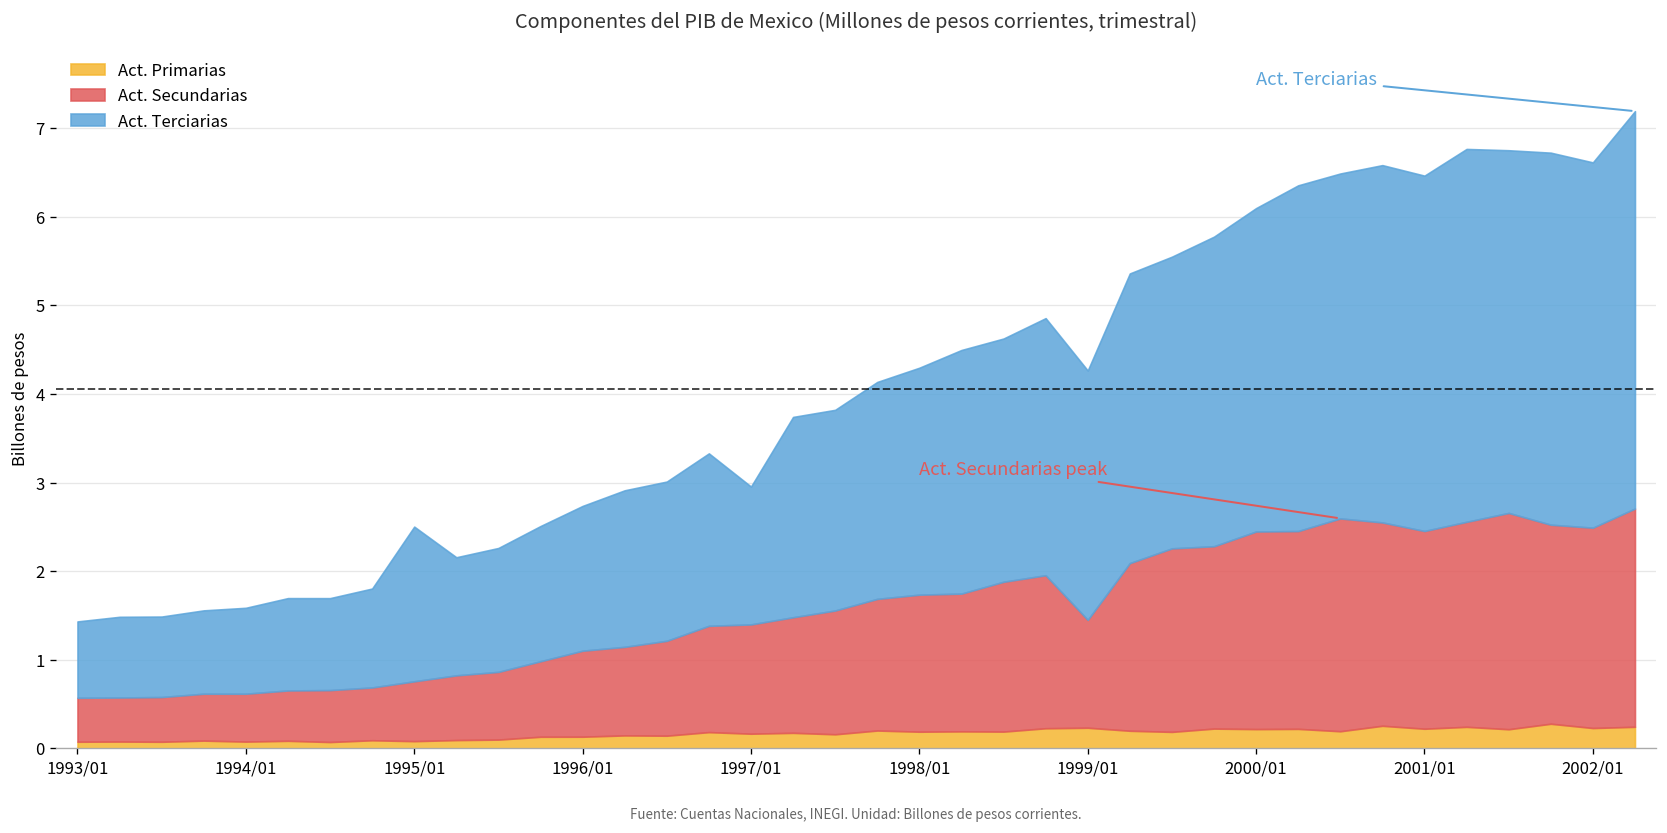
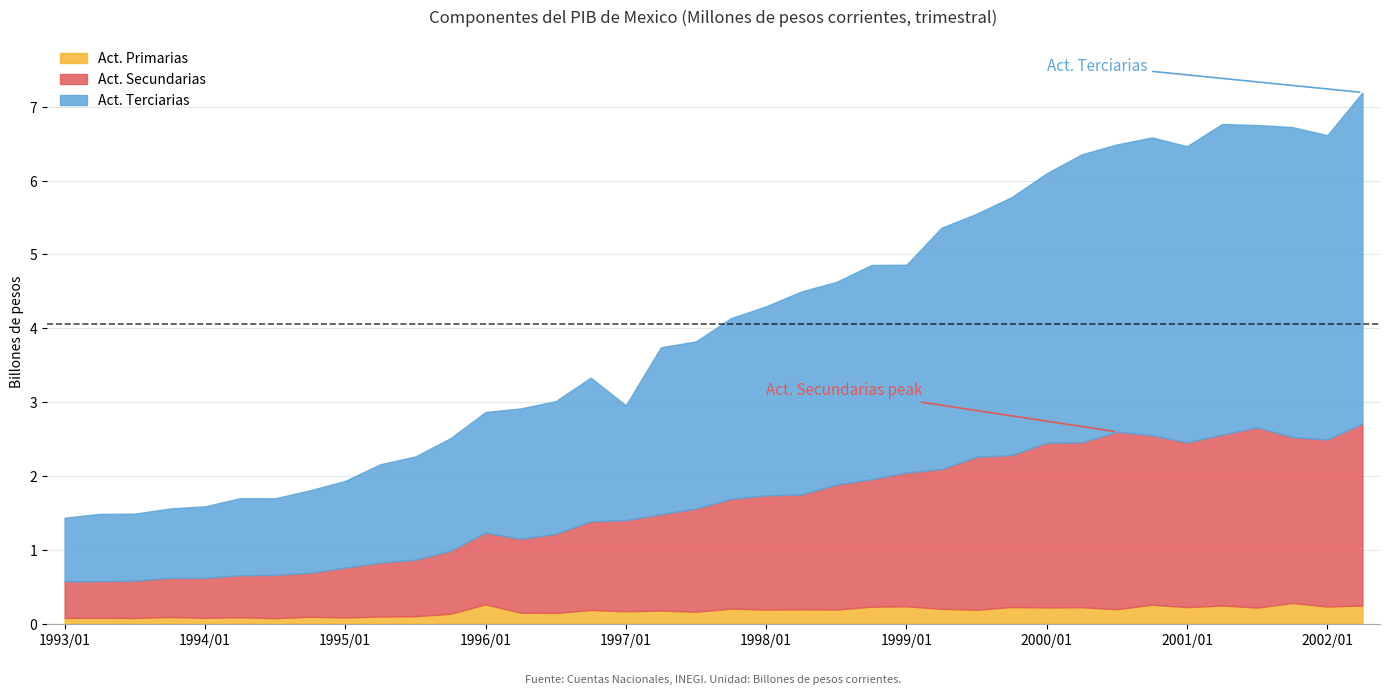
  {
    "Act. Primarias": {
      "1993/01": 0.1,
      "1994/01": 0.1,
      "1995/01": 0.1,
-     "1996/01": 0.1,
+     "1996/01": 0.3,
      "1997/01": 0.2,
      "1998/01": 0.2,
      "1999/01": 0.2,
      "2000/01": 0.2,
      "2001/01": 0.2,
      "2002/01": 0.2
    },
    "Act. Secundarias": {
      "1993/01": 0.5,
      "1994/01": 0.5,
      "1995/01": 0.7,
      "1996/01": 1.0,
      "1997/01": 1.2,
      "1998/01": 1.5,
-     "1999/01": 1.2,
+     "1999/01": 1.8,
      "2000/01": 2.2,
      "2001/01": 2.2,
      "2002/01": 2.3
    },
    "Act. Terciarias": {
      "1993/01": 0.9,
      "1994/01": 1.0,
-     "1995/01": 1.7,
+     "1995/01": 1.2,
      "1996/01": 1.6,
      "1997/01": 1.6,
      "1998/01": 2.6,
      "1999/01": 2.8,
      "2000/01": 3.6,
      "2001/01": 4.0,
      "2002/01": 4.1
    }
  }
